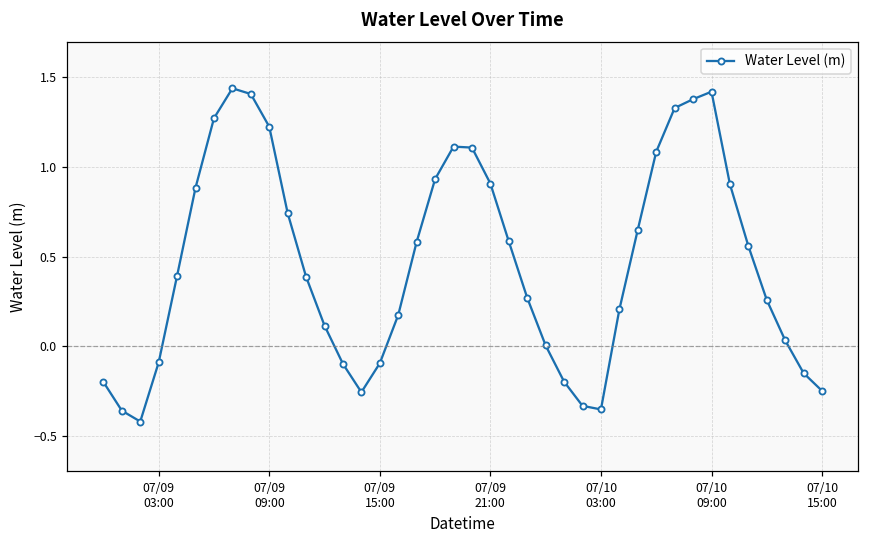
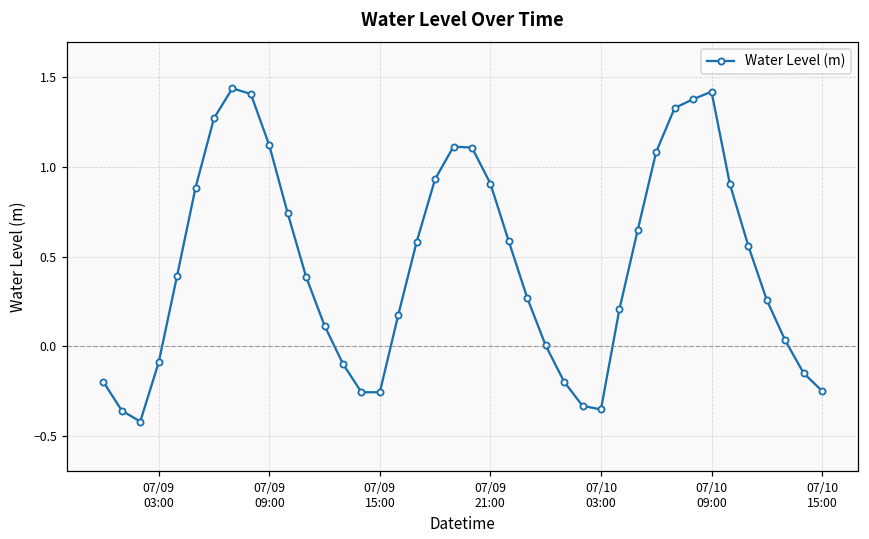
  {
    "07/09 03:00": -0.09,
-   "07/09 09:00": 1.23,
-   "07/09 15:00": -0.10,
+   "07/09 09:00": 1.12,
+   "07/09 15:00": -0.26,
    "07/09 21:00": 0.91,
    "07/10 03:00": -0.35,
    "07/10 09:00": 1.42,
    "07/10 15:00": -0.25
  }
